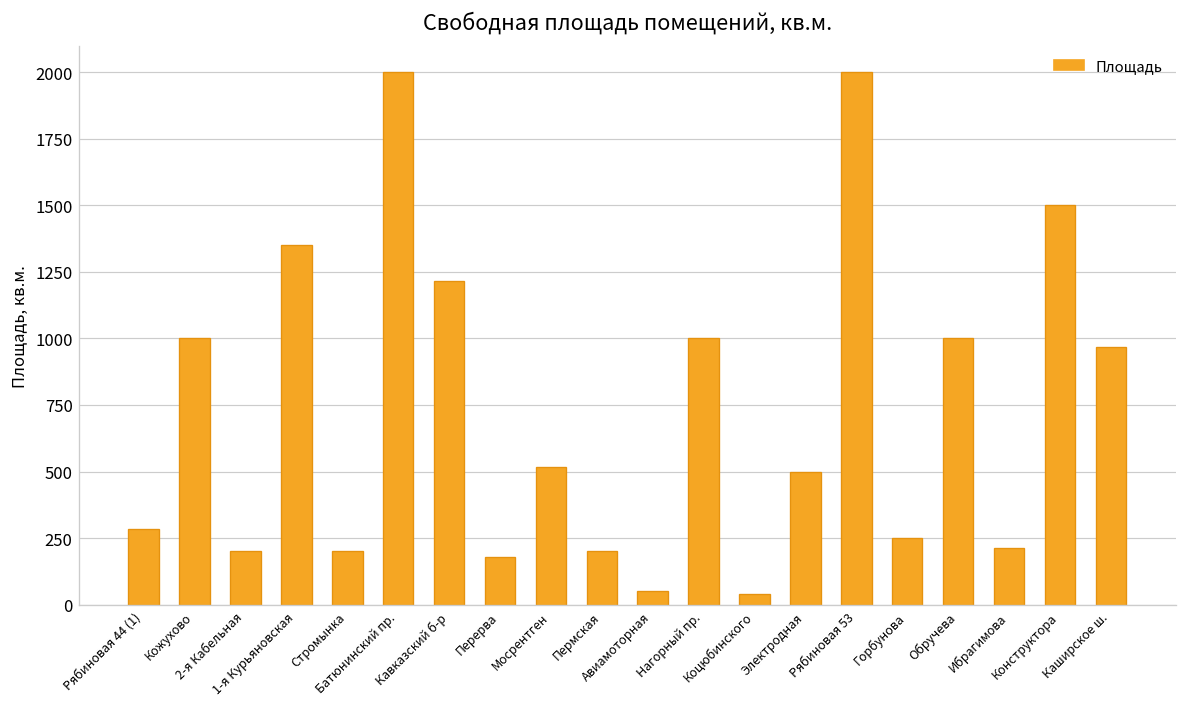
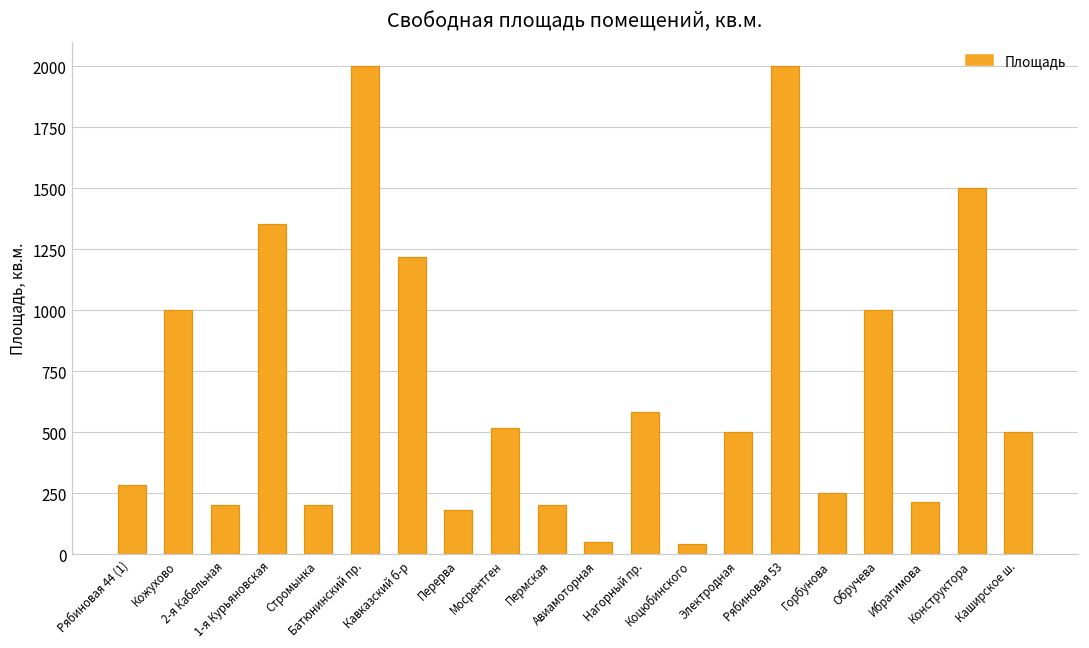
  {
    "Рябиновая 44 (1)": 280,
    "Кожухово": 1000,
    "2-я Кабельная": 200,
    "1-я Курьяновская": 1350,
    "Стромынка": 200,
    "Батюнинский пр.": 2000,
    "Кавказский б-р": 1220,
    "Перерва": 180,
    "Мосрентген": 520,
    "Пермская": 200,
    "Авиамоторная": 50,
-   "Нагорный пр.": 1000,
+   "Нагорный пр.": 580,
    "Коцюбинского": 40,
    "Электродная": 500,
    "Рябиновая 53": 2000,
    "Горбунова": 250,
    "Обручева": 1000,
    "Ибрагимова": 210,
    "Конструктора": 1500,
-   "Каширское ш.": 970
+   "Каширское ш.": 500
  }
